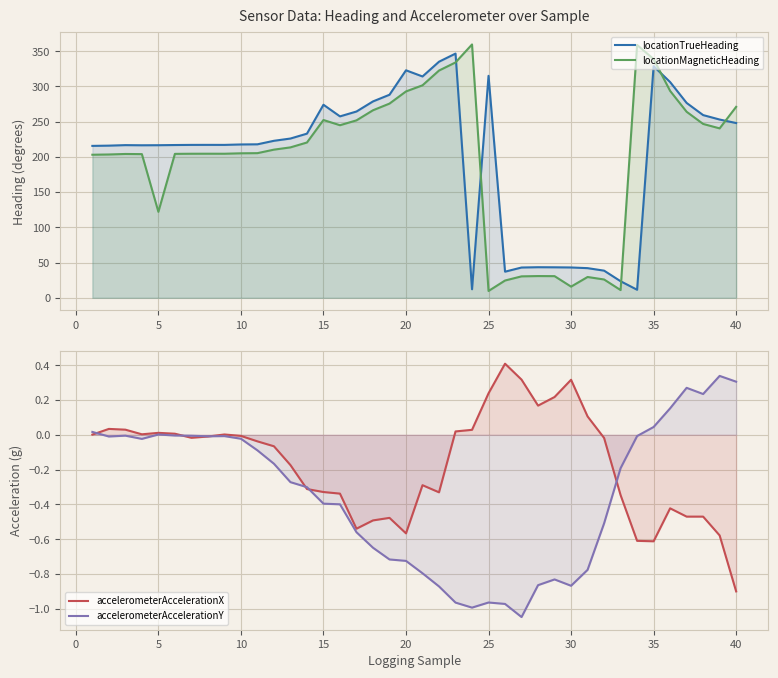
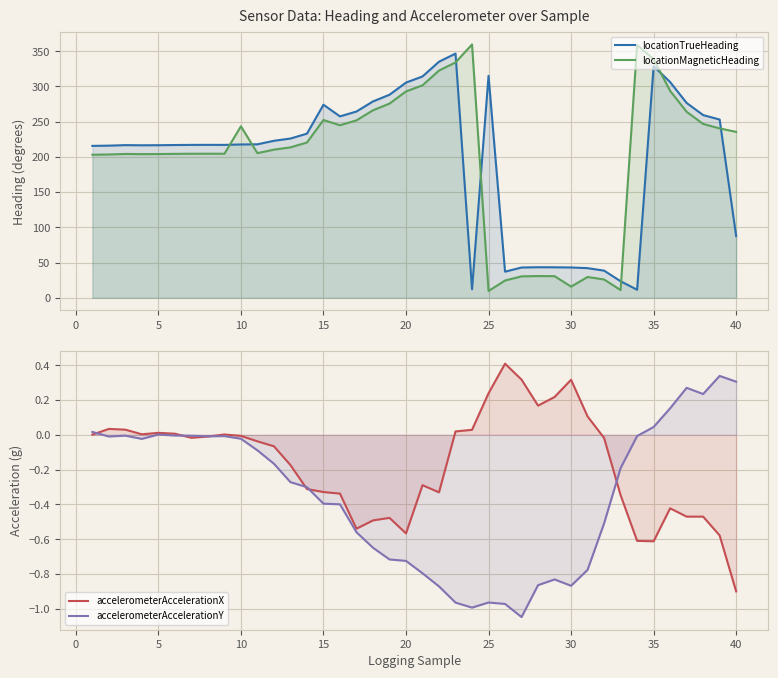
  {
    "Sensor Data: Heading and Accelerometer over Sample": {
      "locationTrueHeading": {
        "5": 220,
        "10": 220,
        "15": 270,
-       "20": 320,
+       "20": 310,
        "25": 320,
        "30": 40,
-       "40": 250
+       "40": 90
      },
      "locationMagneticHeading": {
-       "5": 120,
-       "10": 210,
+       "5": 200,
+       "10": 240,
        "15": 250,
        "20": 290,
        "25": 10,
        "30": 20,
-       "40": 270
+       "40": 240
      }
    }
  }
